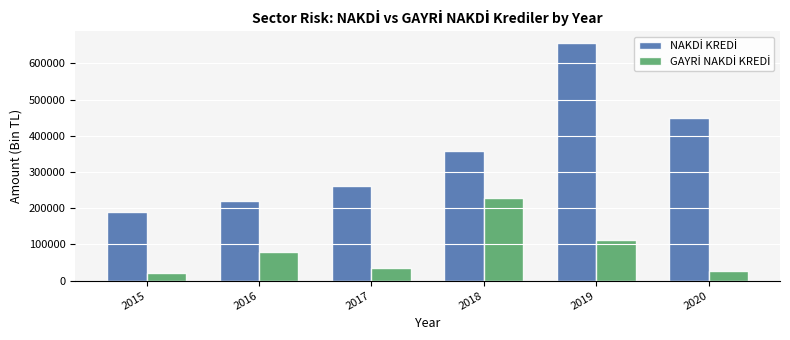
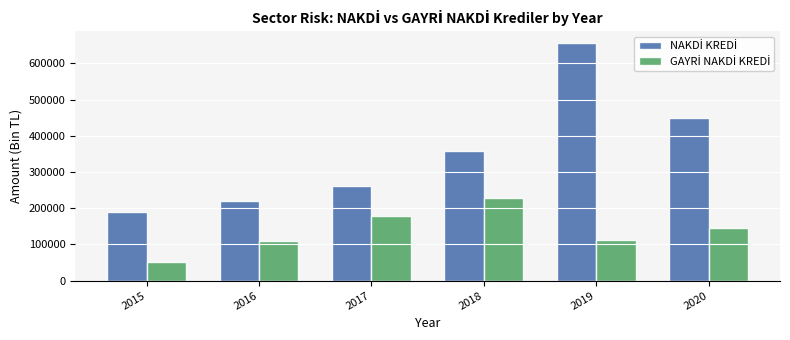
  {
    "NAKDİ KREDİ": {
      "2015": 190000,
      "2016": 220000,
      "2017": 260000,
      "2018": 360000,
      "2019": 660000,
      "2020": 450000
    },
    "GAYRİ NAKDİ KREDİ": {
-     "2015": 20000,
-     "2016": 80000,
-     "2017": 30000,
+     "2015": 50000,
+     "2016": 110000,
+     "2017": 180000,
      "2018": 230000,
      "2019": 110000,
-     "2020": 30000
+     "2020": 150000
    }
  }
